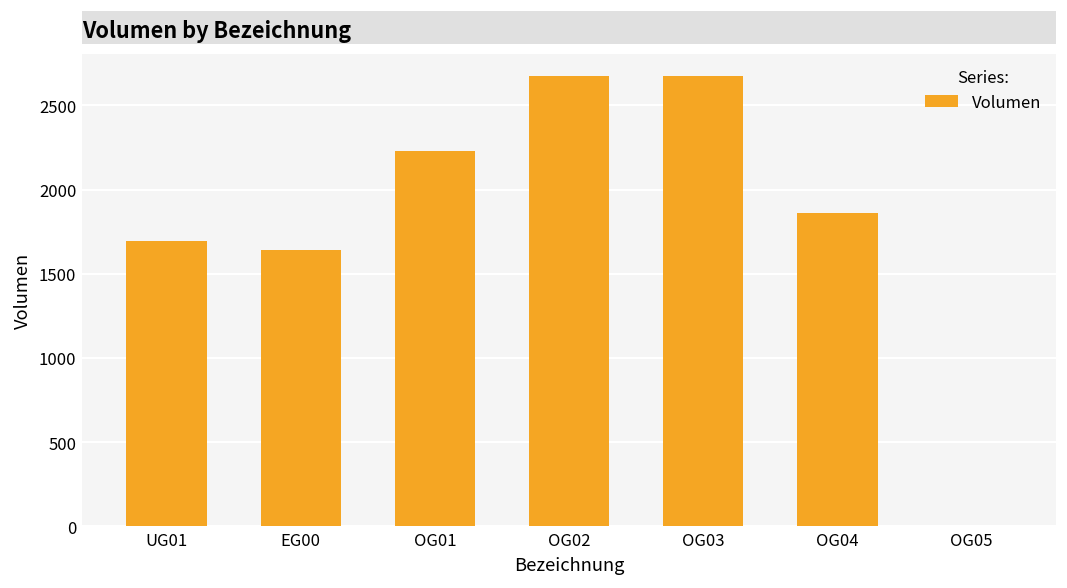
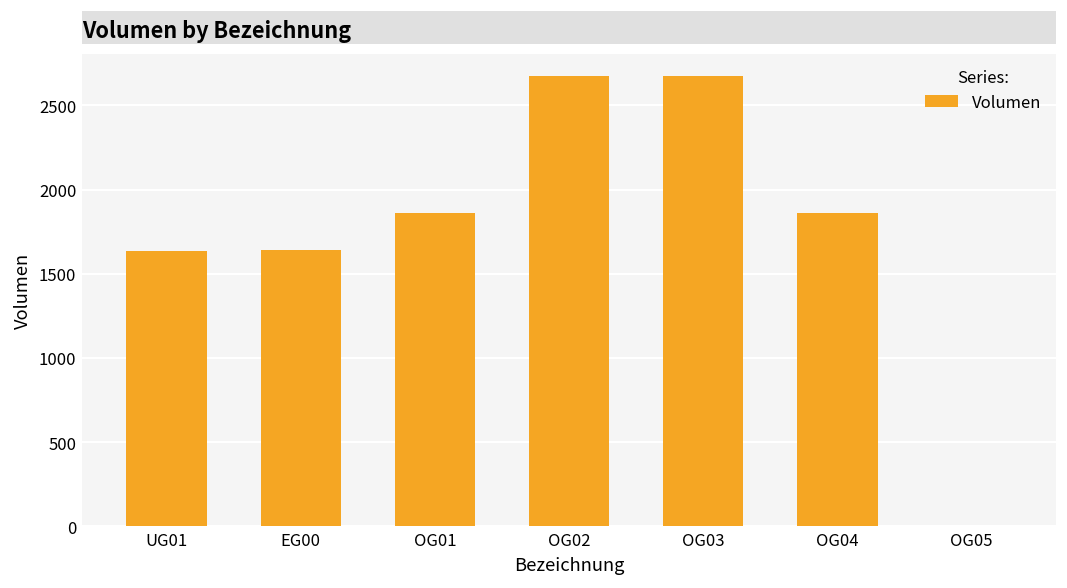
  {
-   "UG01": 1700,
+   "UG01": 1630,
    "EG00": 1640,
-   "OG01": 2230,
+   "OG01": 1860,
    "OG02": 2670,
    "OG03": 2670,
    "OG04": 1860,
    "OG05": 0
  }
